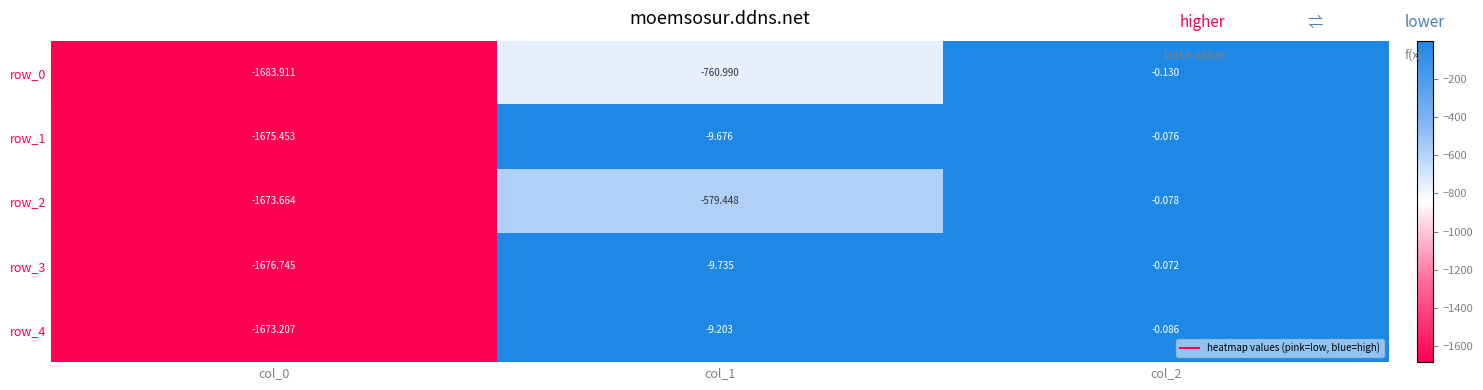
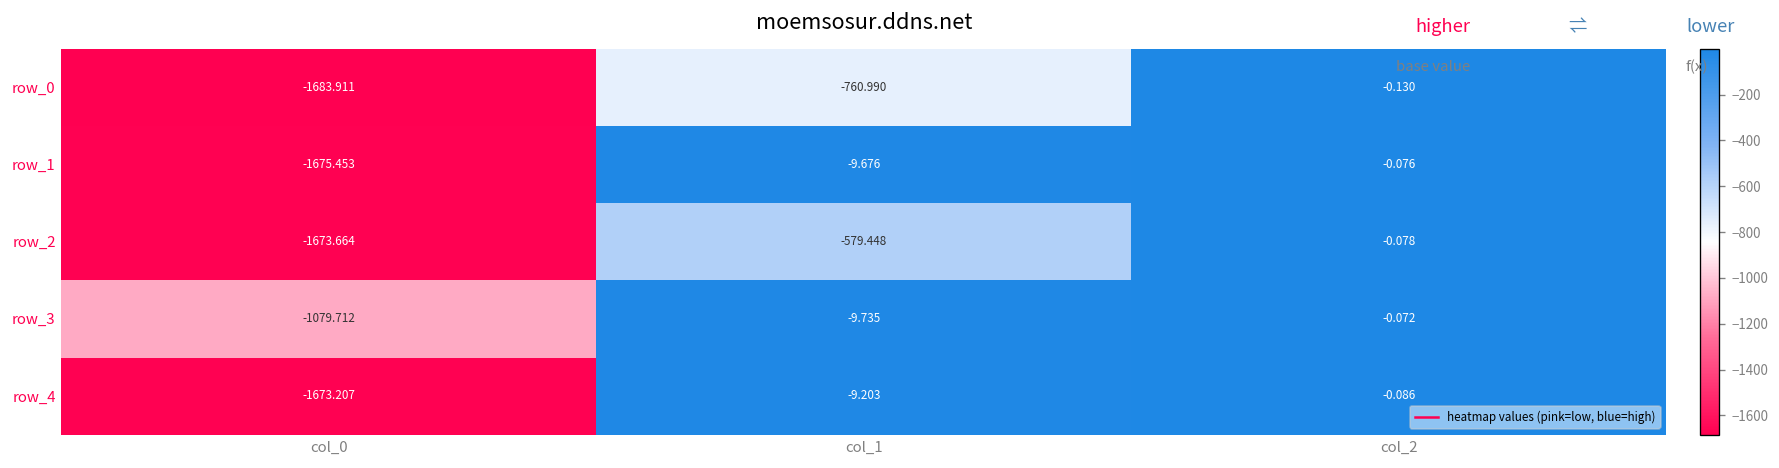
  {
    "row_0": {
      "col_0": -1683.911,
      "col_1": -760.990,
      "col_2": -0.130
    },
    "row_1": {
      "col_0": -1675.453,
      "col_1": -9.676,
      "col_2": -0.076
    },
    "row_2": {
      "col_0": -1673.664,
      "col_1": -579.448,
      "col_2": -0.078
    },
    "row_3": {
-     "col_0": -1676.745,
+     "col_0": -1079.712,
      "col_1": -9.735,
      "col_2": -0.072
    },
    "row_4": {
      "col_0": -1673.207,
      "col_1": -9.203,
      "col_2": -0.086
    }
  }
